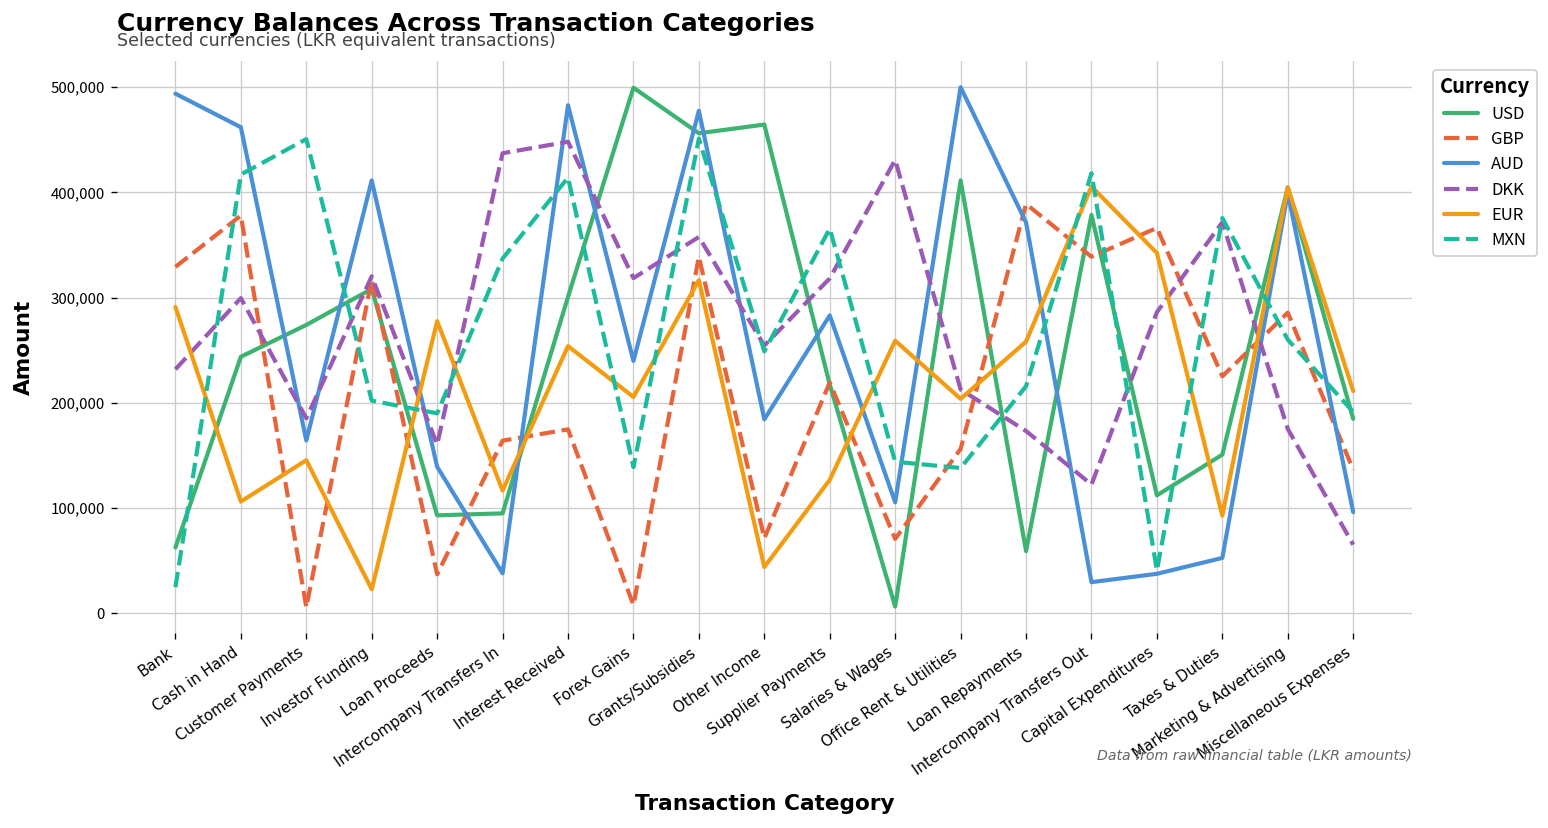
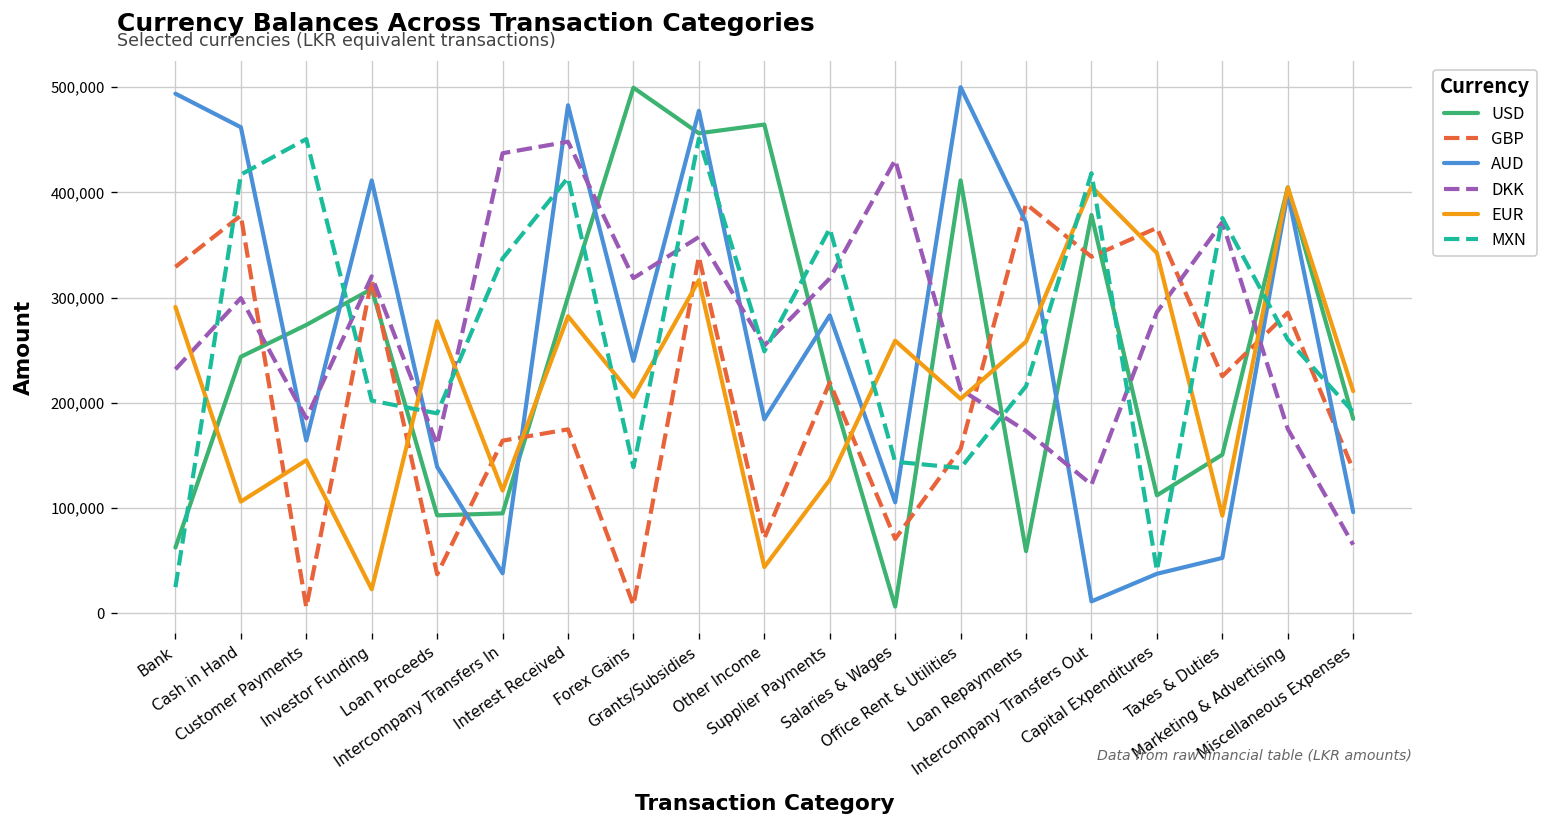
  {
    "GBP": {
      "Bank": "330,000",
      "Cash in Hand": "380,000",
      "Customer Payments": "10,000",
      "Investor Funding": "320,000",
      "Loan Proceeds": "40,000",
      "Intercompany Transfers In": "160,000",
      "Interest Received": "170,000",
      "Forex Gains": "10,000",
      "Grants/Subsidies": "340,000",
      "Other Income": "70,000",
      "Salaries & Wages": "70,000",
      "Office Rent & Utilities": "160,000",
      "Loan Repayments": "390,000",
      "Intercompany Transfers Out": "340,000",
      "Capital Expenditures": "370,000",
      "Taxes & Duties": "230,000",
      "Marketing & Advertising": "290,000",
      "Miscellaneous Expenses": "140,000"
    },
    "AUD": {
      "Bank": "490,000",
      "Cash in Hand": "460,000",
      "Customer Payments": "160,000",
      "Investor Funding": "410,000",
      "Loan Proceeds": "140,000",
      "Intercompany Transfers In": "40,000",
      "Interest Received": "480,000",
      "Forex Gains": "240,000",
      "Grants/Subsidies": "480,000",
      "Other Income": "180,000",
      "Supplier Payments": "280,000",
      "Salaries & Wages": "110,000",
      "Office Rent & Utilities": "500,000",
      "Loan Repayments": "370,000",
-     "Intercompany Transfers Out": "30,000",
+     "Intercompany Transfers Out": "10,000",
      "Capital Expenditures": "40,000",
      "Taxes & Duties": "50,000",
      "Marketing & Advertising": "400,000",
      "Miscellaneous Expenses": "100,000"
    },
    "DKK": {
      "Bank": "230,000",
      "Cash in Hand": "300,000",
      "Customer Payments": "190,000",
      "Investor Funding": "320,000",
      "Loan Proceeds": "160,000",
      "Intercompany Transfers In": "440,000",
      "Interest Received": "450,000",
      "Forex Gains": "320,000",
      "Grants/Subsidies": "360,000",
      "Other Income": "250,000",
      "Supplier Payments": "320,000",
      "Salaries & Wages": "430,000",
      "Office Rent & Utilities": "210,000",
      "Loan Repayments": "170,000",
      "Intercompany Transfers Out": "120,000",
      "Capital Expenditures": "290,000",
      "Taxes & Duties": "370,000",
      "Marketing & Advertising": "180,000",
      "Miscellaneous Expenses": "70,000"
    },
    "EUR": {
      "Bank": "290,000",
      "Cash in Hand": "110,000",
      "Customer Payments": "150,000",
      "Investor Funding": "20,000",
      "Loan Proceeds": "280,000",
      "Intercompany Transfers In": "120,000",
-     "Interest Received": "250,000",
+     "Interest Received": "280,000",
      "Forex Gains": "210,000",
      "Grants/Subsidies": "320,000",
      "Other Income": "40,000",
      "Supplier Payments": "130,000",
      "Salaries & Wages": "260,000",
      "Office Rent & Utilities": "200,000",
      "Loan Repayments": "260,000",
      "Intercompany Transfers Out": "410,000",
      "Capital Expenditures": "340,000",
      "Taxes & Duties": "90,000",
      "Miscellaneous Expenses": "210,000"
    }
  }
